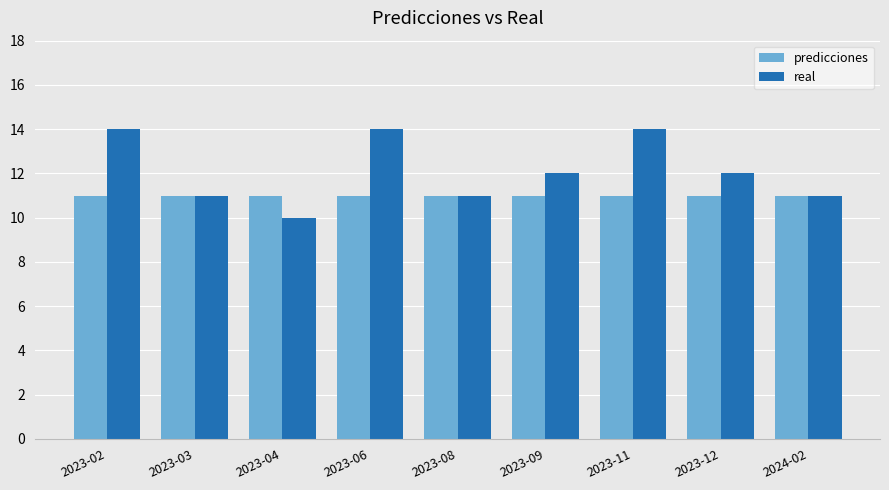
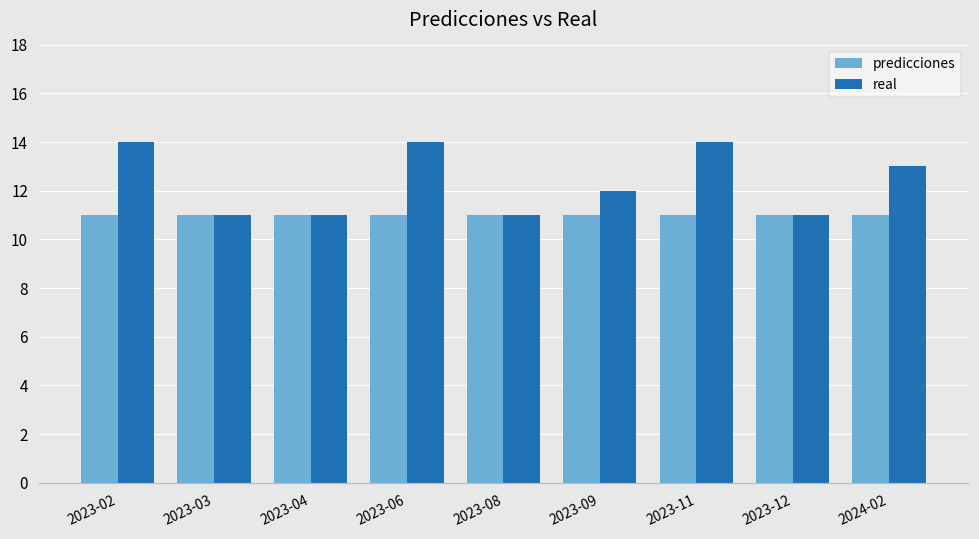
  {
    "predicciones": {
      "2023-02": 11,
      "2023-03": 11,
      "2023-04": 11,
      "2023-06": 11,
      "2023-08": 11,
      "2023-09": 11,
      "2023-11": 11,
      "2023-12": 11,
      "2024-02": 11
    },
    "real": {
      "2023-02": 14,
      "2023-03": 11,
-     "2023-04": 10,
+     "2023-04": 11,
      "2023-06": 14,
      "2023-08": 11,
      "2023-09": 12,
      "2023-11": 14,
-     "2023-12": 12,
-     "2024-02": 11
+     "2023-12": 11,
+     "2024-02": 13
    }
  }
